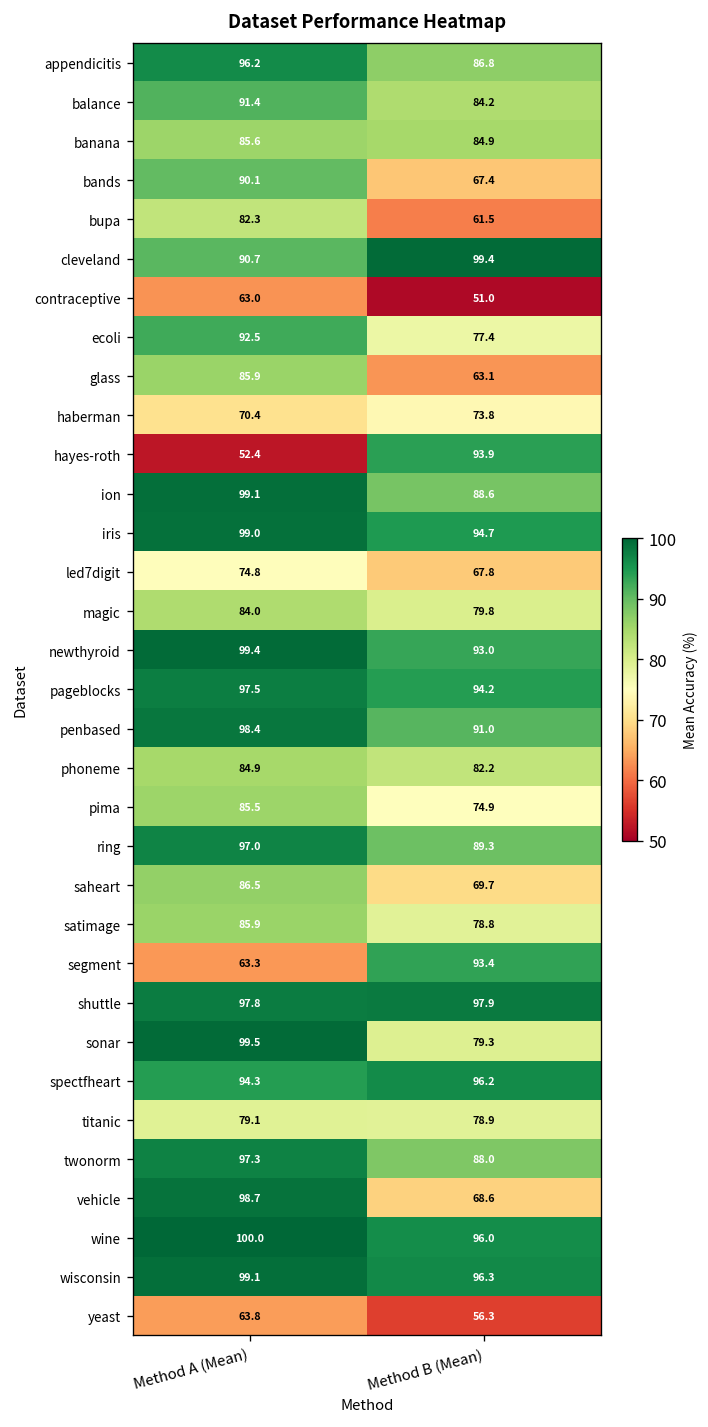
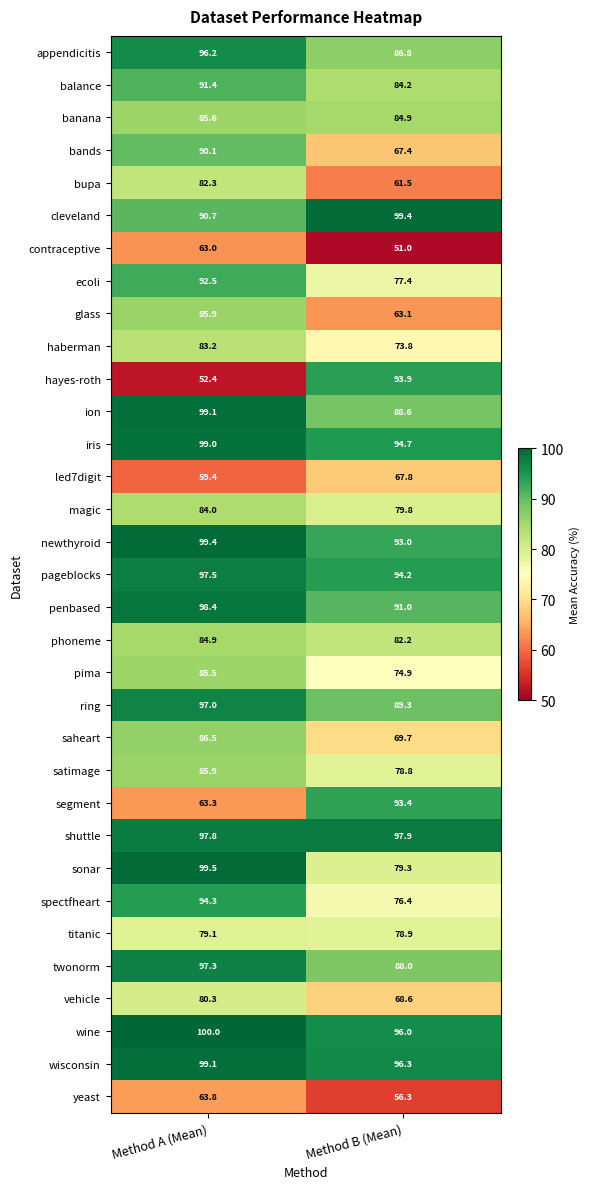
  {
    "appendicitis": {
      "Method A (Mean)": 96.2,
      "Method B (Mean)": 86.8
    },
    "balance": {
      "Method A (Mean)": 91.4,
      "Method B (Mean)": 84.2
    },
    "banana": {
      "Method A (Mean)": 85.6,
      "Method B (Mean)": 84.9
    },
    "bands": {
      "Method A (Mean)": 90.1,
      "Method B (Mean)": 67.4
    },
    "bupa": {
      "Method A (Mean)": 82.3,
      "Method B (Mean)": 61.5
    },
    "cleveland": {
      "Method A (Mean)": 90.7,
      "Method B (Mean)": 99.4
    },
    "contraceptive": {
      "Method A (Mean)": 63.0,
      "Method B (Mean)": 51.0
    },
    "ecoli": {
      "Method A (Mean)": 92.5,
      "Method B (Mean)": 77.4
    },
    "glass": {
      "Method A (Mean)": 85.9,
      "Method B (Mean)": 63.1
    },
    "haberman": {
-     "Method A (Mean)": 70.4,
+     "Method A (Mean)": 83.2,
      "Method B (Mean)": 73.8
    },
    "hayes-roth": {
      "Method A (Mean)": 52.4,
      "Method B (Mean)": 93.9
    },
    "ion": {
      "Method A (Mean)": 99.1,
      "Method B (Mean)": 88.6
    },
    "iris": {
      "Method A (Mean)": 99.0,
      "Method B (Mean)": 94.7
    },
    "led7digit": {
-     "Method A (Mean)": 74.8,
+     "Method A (Mean)": 59.4,
      "Method B (Mean)": 67.8
    },
    "magic": {
      "Method A (Mean)": 84.0,
      "Method B (Mean)": 79.8
    },
    "newthyroid": {
      "Method A (Mean)": 99.4,
      "Method B (Mean)": 93.0
    },
    "pageblocks": {
      "Method A (Mean)": 97.5,
      "Method B (Mean)": 94.2
    },
    "penbased": {
      "Method A (Mean)": 98.4,
      "Method B (Mean)": 91.0
    },
    "phoneme": {
      "Method A (Mean)": 84.9,
      "Method B (Mean)": 82.2
    },
    "pima": {
      "Method A (Mean)": 85.5,
      "Method B (Mean)": 74.9
    },
    "ring": {
      "Method A (Mean)": 97.0,
      "Method B (Mean)": 89.3
    },
    "saheart": {
      "Method A (Mean)": 86.5,
      "Method B (Mean)": 69.7
    },
    "satimage": {
      "Method A (Mean)": 85.9,
      "Method B (Mean)": 78.8
    },
    "segment": {
      "Method A (Mean)": 63.3,
      "Method B (Mean)": 93.4
    },
    "shuttle": {
      "Method A (Mean)": 97.8,
      "Method B (Mean)": 97.9
    },
    "sonar": {
      "Method A (Mean)": 99.5,
      "Method B (Mean)": 79.3
    },
    "spectfheart": {
      "Method A (Mean)": 94.3,
-     "Method B (Mean)": 96.2
+     "Method B (Mean)": 76.4
    },
    "titanic": {
      "Method A (Mean)": 79.1,
      "Method B (Mean)": 78.9
    },
    "twonorm": {
      "Method A (Mean)": 97.3,
      "Method B (Mean)": 88.0
    },
    "vehicle": {
-     "Method A (Mean)": 98.7,
+     "Method A (Mean)": 80.3,
      "Method B (Mean)": 68.6
    },
    "wine": {
      "Method A (Mean)": 100.0,
      "Method B (Mean)": 96.0
    },
    "wisconsin": {
      "Method A (Mean)": 99.1,
      "Method B (Mean)": 96.3
    },
    "yeast": {
      "Method A (Mean)": 63.8,
      "Method B (Mean)": 56.3
    }
  }
